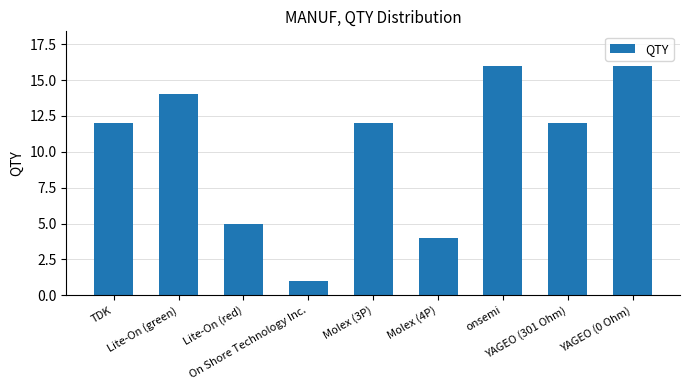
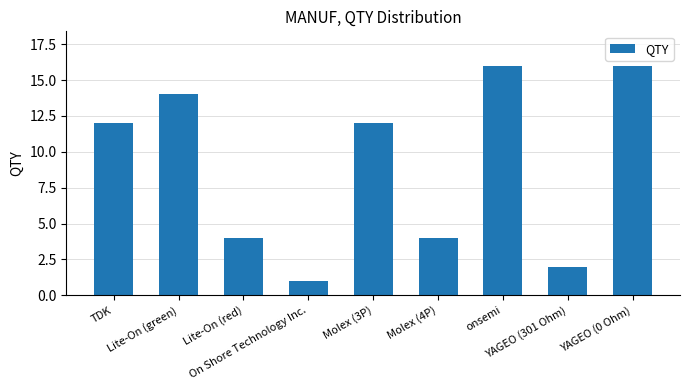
  {
    "TDK": 12,
    "Lite-On (green)": 14,
-   "Lite-On (red)": 5,
+   "Lite-On (red)": 4,
    "On Shore Technology Inc.": 1,
    "Molex (3P)": 12,
    "Molex (4P)": 4,
    "onsemi": 16,
-   "YAGEO (301 Ohm)": 12,
+   "YAGEO (301 Ohm)": 2,
    "YAGEO (0 Ohm)": 16
  }
